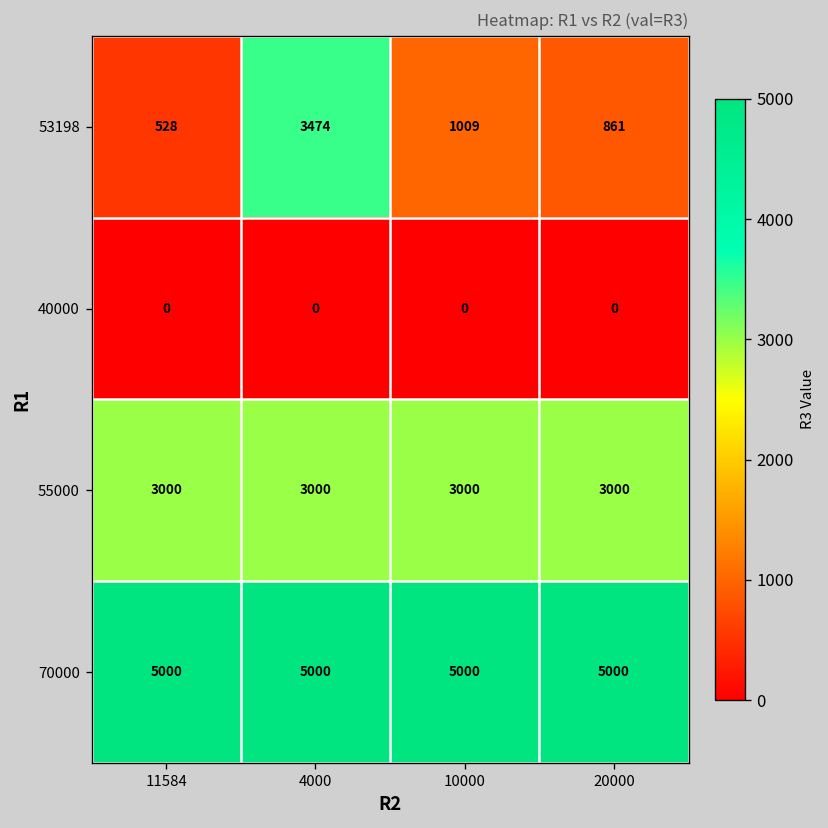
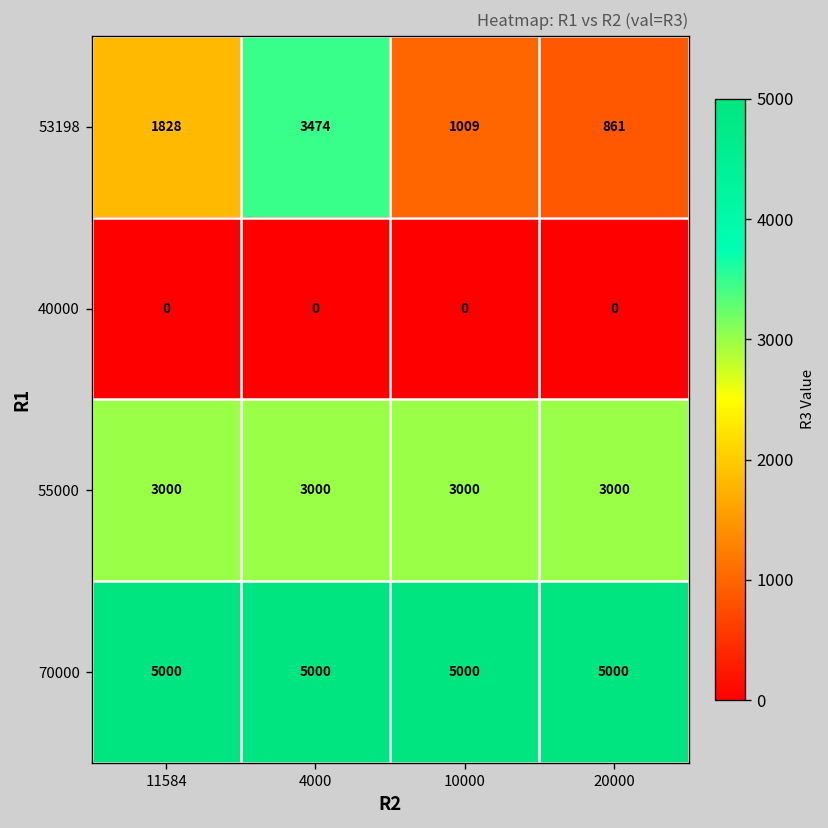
  {
    "53198": {
-     "11584": 528,
+     "11584": 1828,
      "4000": 3474,
      "10000": 1009,
      "20000": 861
    },
    "40000": {
      "11584": 0,
      "4000": 0,
      "10000": 0,
      "20000": 0
    },
    "55000": {
      "11584": 3000,
      "4000": 3000,
      "10000": 3000,
      "20000": 3000
    },
    "70000": {
      "11584": 5000,
      "4000": 5000,
      "10000": 5000,
      "20000": 5000
    }
  }
